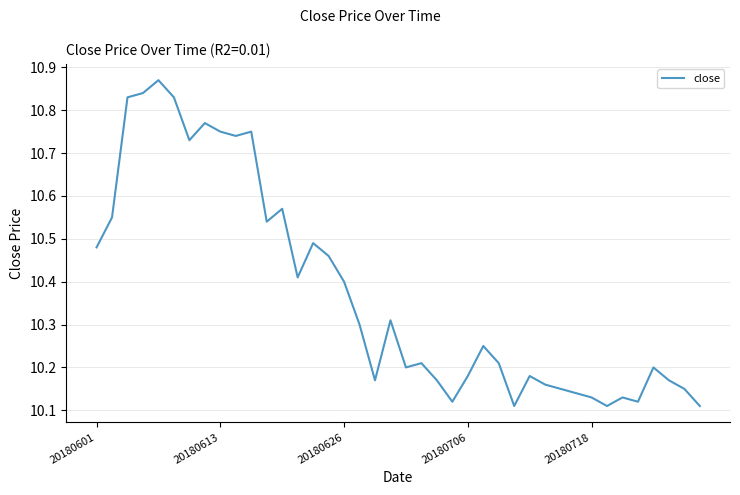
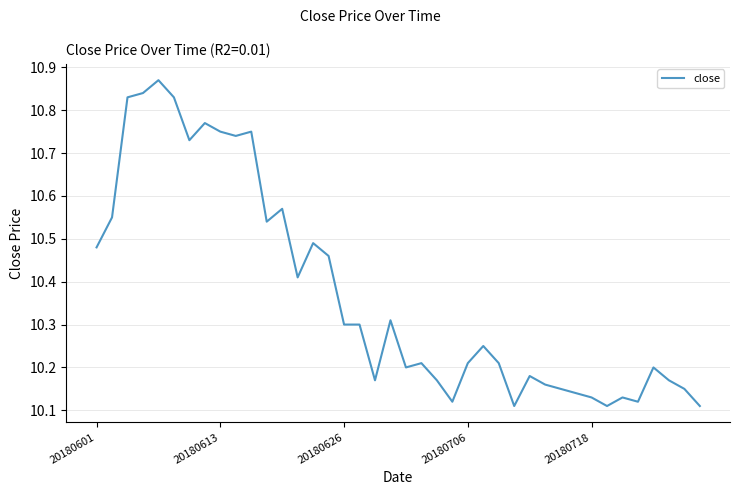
  {
    "20180601": 10.48,
    "20180613": 10.75,
-   "20180626": 10.4,
-   "20180706": 10.18,
+   "20180626": 10.3,
+   "20180706": 10.21,
    "20180718": 10.13
  }
